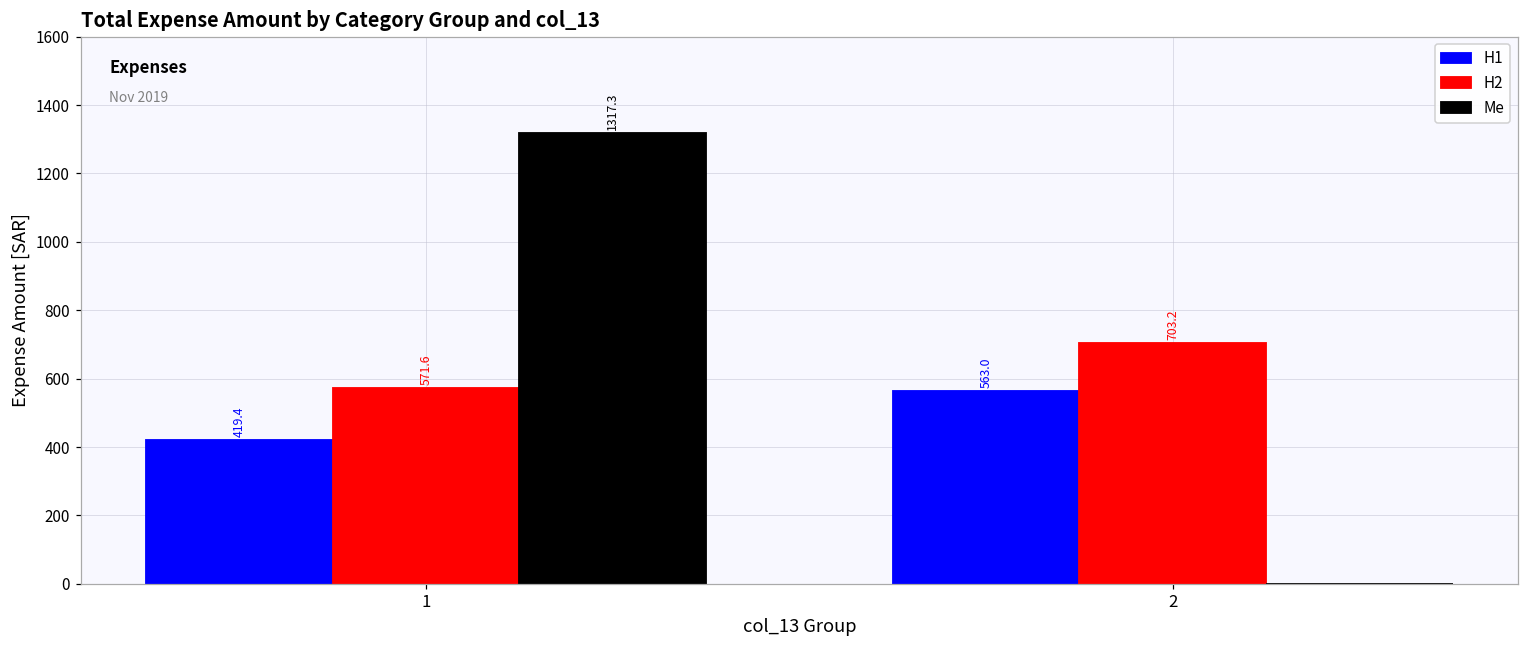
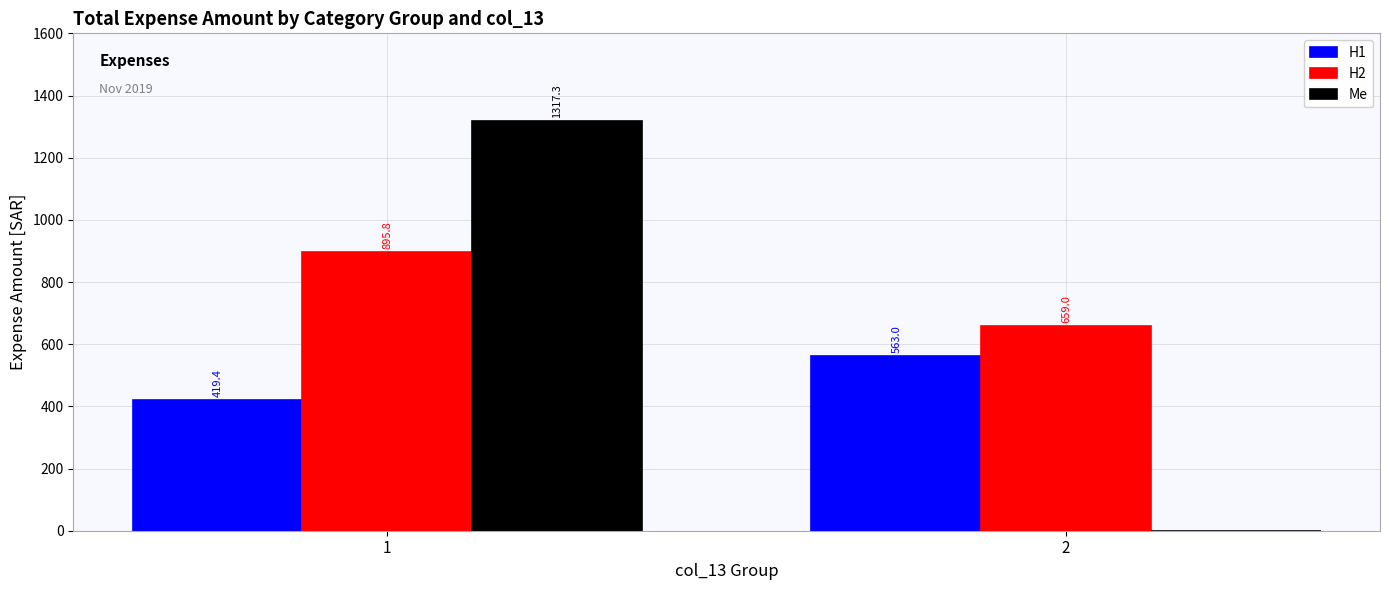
  {
    "H1": {
      "1": 419.4,
      "2": 563.0
    },
    "H2": {
-     "1": 571.6,
-     "2": 703.2
+     "1": 895.8,
+     "2": 659.0
    },
    "Me": {
      "1": 1317.3
    }
  }
